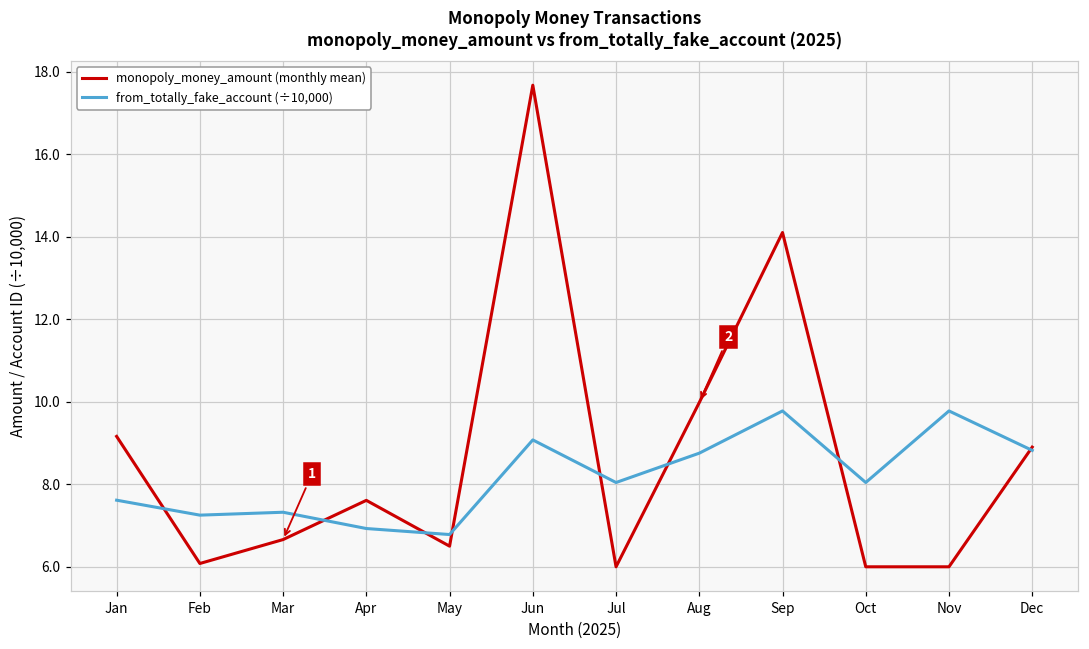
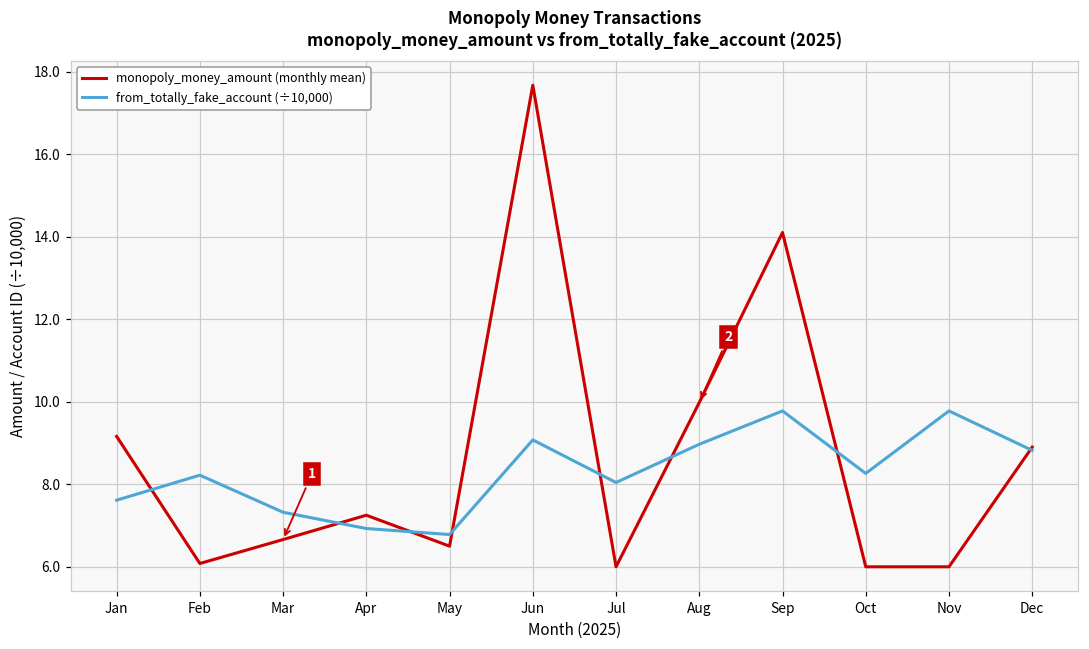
  {
    "monopoly_money_amount (monthly mean)": {
      "Jan": 9.2,
      "Feb": 6.1,
      "Mar": 6.7,
-     "Apr": 7.6,
+     "Apr": 7.3,
      "May": 6.5,
      "Jun": 17.7,
      "Jul": 6.0,
      "Aug": 10.0,
      "Sep": 14.1,
      "Oct": 6.0,
      "Nov": 6.0,
      "Dec": 8.9
    },
    "from_totally_fake_account (÷10,000)": {
      "Jan": 7.6,
-     "Feb": 7.3,
+     "Feb": 8.2,
      "Mar": 7.3,
      "Apr": 6.9,
      "May": 6.8,
      "Jun": 9.1,
      "Jul": 8.0,
-     "Aug": 8.8,
+     "Aug": 9.0,
      "Sep": 9.8,
-     "Oct": 8.0,
+     "Oct": 8.3,
      "Nov": 9.8,
      "Dec": 8.8
    }
  }
